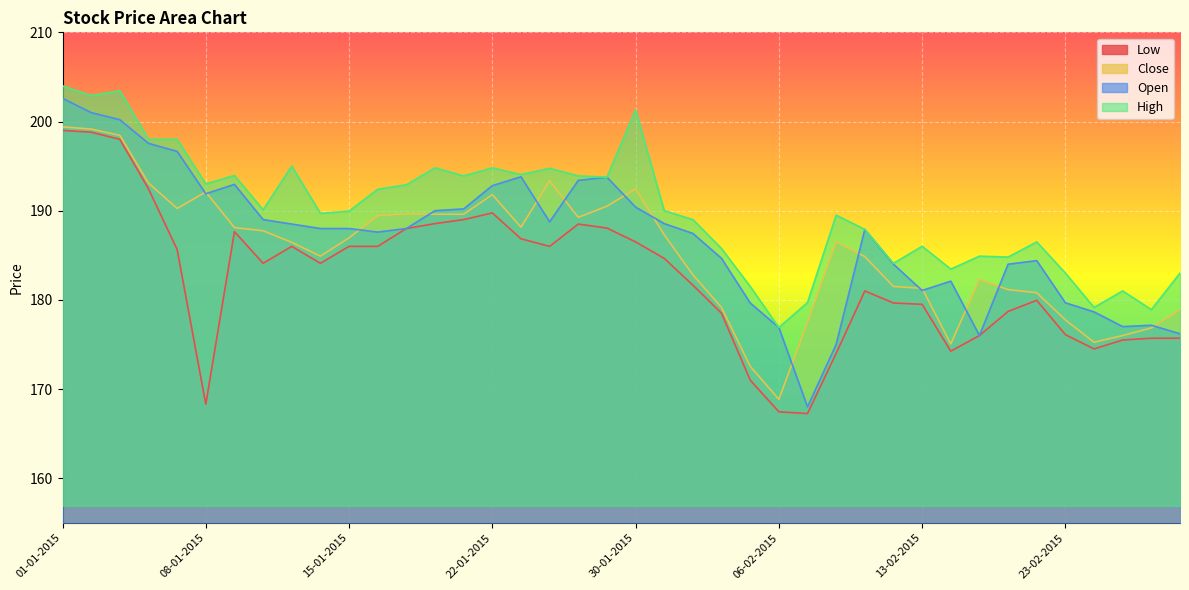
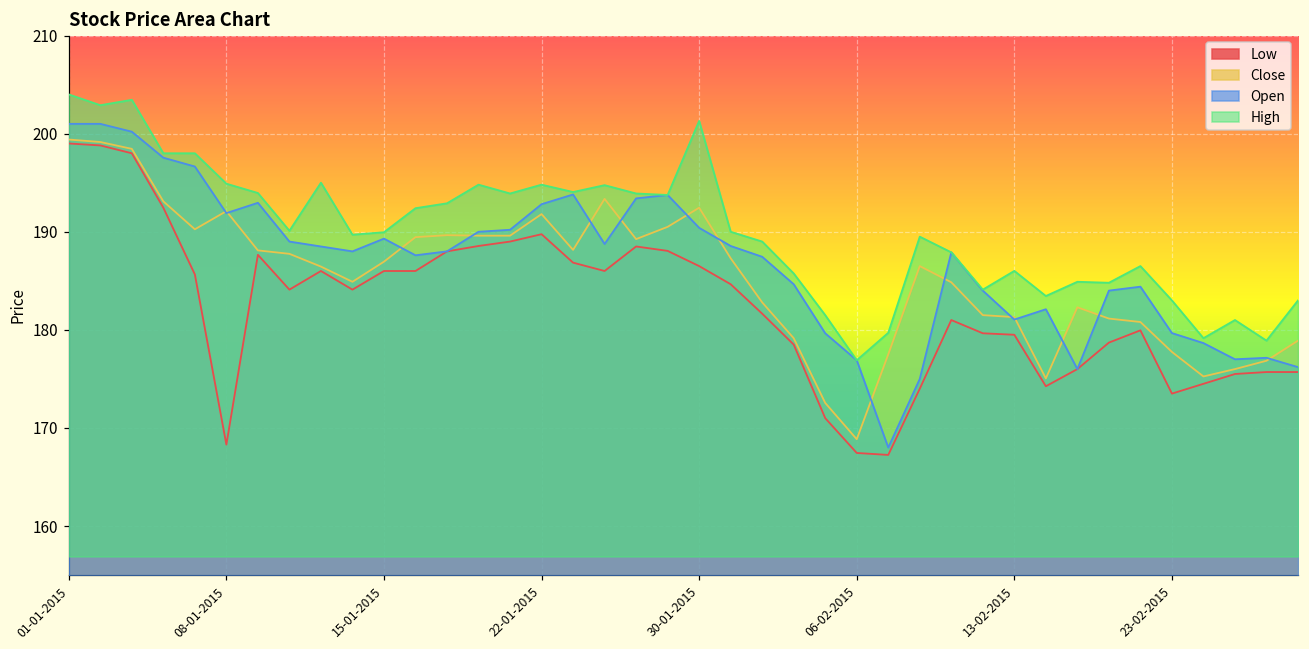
  {
    "Low": {
      "01-01-2015": 199,
      "08-01-2015": 168,
      "15-01-2015": 186,
      "22-01-2015": 190,
      "30-01-2015": 187,
      "06-02-2015": 167,
      "13-02-2015": 180,
-     "23-02-2015": 176
+     "23-02-2015": 174
    },
    "Close": {
      "01-01-2015": 199,
      "15-01-2015": 187,
      "22-01-2015": 192,
      "30-01-2015": 192,
      "06-02-2015": 169,
      "23-02-2015": 178
    },
    "Open": {
-     "01-01-2015": 203,
-     "15-01-2015": 188,
+     "01-01-2015": 201,
+     "15-01-2015": 189,
      "22-01-2015": 193,
      "30-01-2015": 190,
      "23-02-2015": 180
    },
    "High": {
      "01-01-2015": 204,
-     "08-01-2015": 193,
+     "08-01-2015": 195,
      "15-01-2015": 190,
      "22-01-2015": 195,
      "30-01-2015": 201,
      "13-02-2015": 186,
      "23-02-2015": 183
    }
  }
